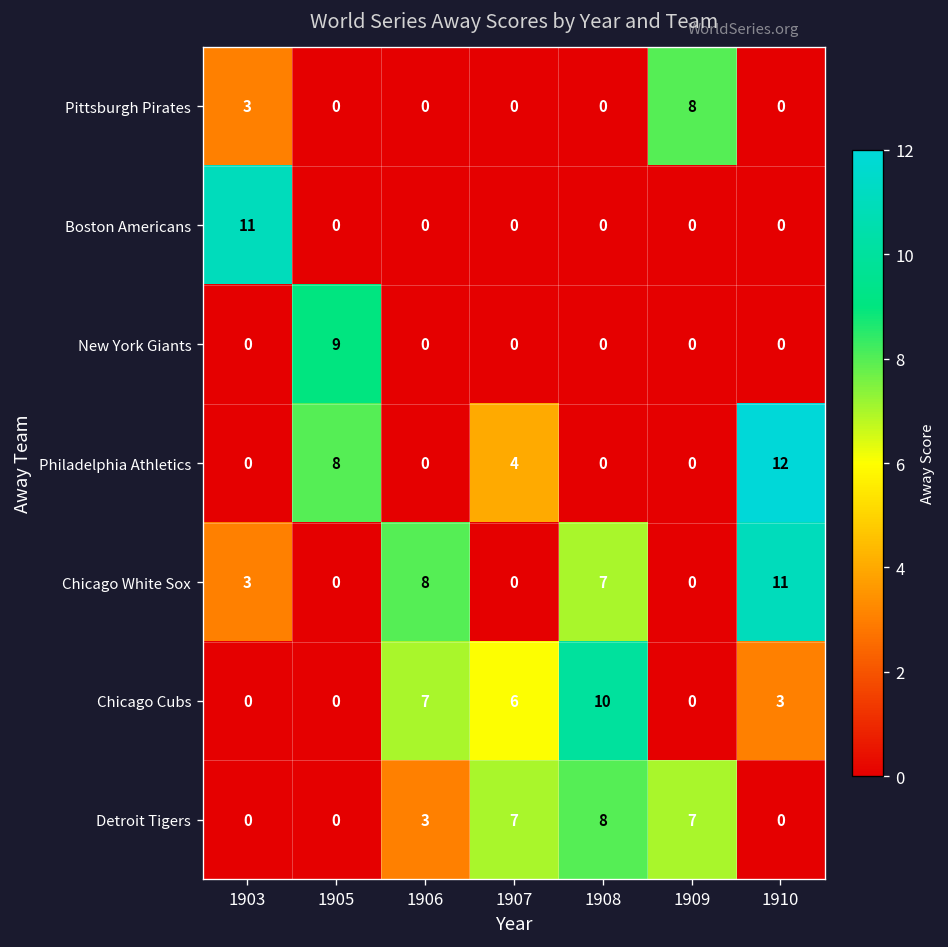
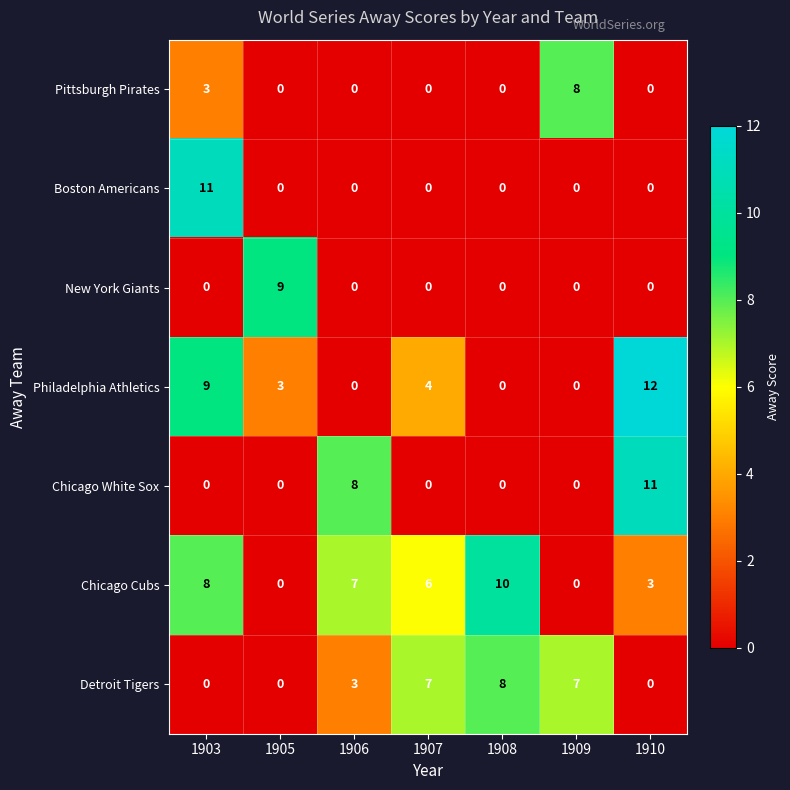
  {
    "Pittsburgh Pirates": {
      "1903": 3,
      "1905": 0,
      "1906": 0,
      "1907": 0,
      "1908": 0,
      "1909": 8,
      "1910": 0
    },
    "Boston Americans": {
      "1903": 11,
      "1905": 0,
      "1906": 0,
      "1907": 0,
      "1908": 0,
      "1909": 0,
      "1910": 0
    },
    "New York Giants": {
      "1903": 0,
      "1905": 9,
      "1906": 0,
      "1907": 0,
      "1908": 0,
      "1909": 0,
      "1910": 0
    },
    "Philadelphia Athletics": {
-     "1903": 0,
-     "1905": 8,
+     "1903": 9,
+     "1905": 3,
      "1906": 0,
      "1907": 4,
      "1908": 0,
      "1909": 0,
      "1910": 12
    },
    "Chicago White Sox": {
-     "1903": 3,
+     "1903": 0,
      "1905": 0,
      "1906": 8,
      "1907": 0,
-     "1908": 7,
+     "1908": 0,
      "1909": 0,
      "1910": 11
    },
    "Chicago Cubs": {
-     "1903": 0,
+     "1903": 8,
      "1905": 0,
      "1906": 7,
      "1907": 6,
      "1908": 10,
      "1909": 0,
      "1910": 3
    },
    "Detroit Tigers": {
      "1903": 0,
      "1905": 0,
      "1906": 3,
      "1907": 7,
      "1908": 8,
      "1909": 7,
      "1910": 0
    }
  }
